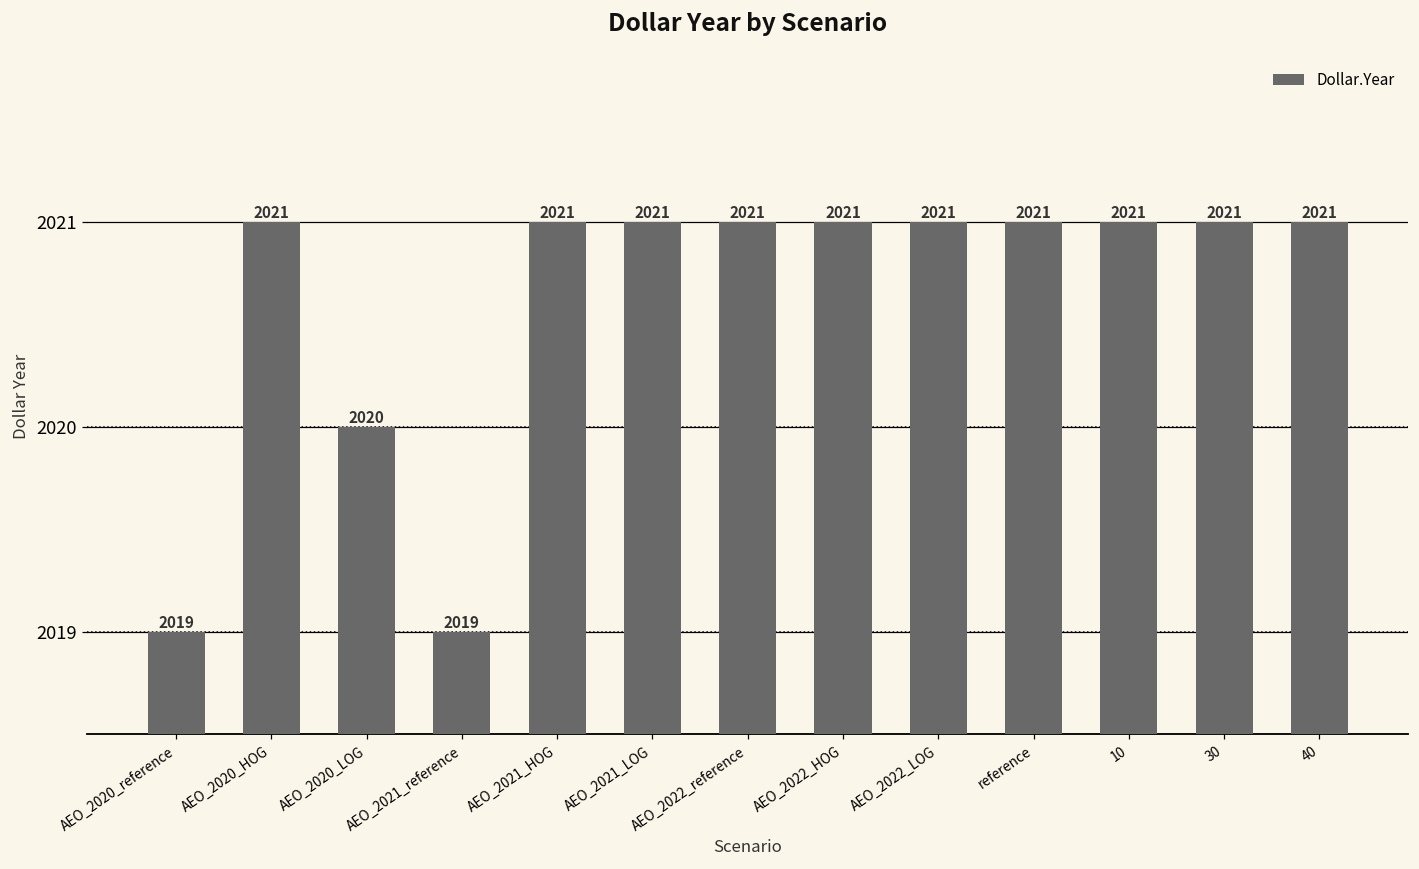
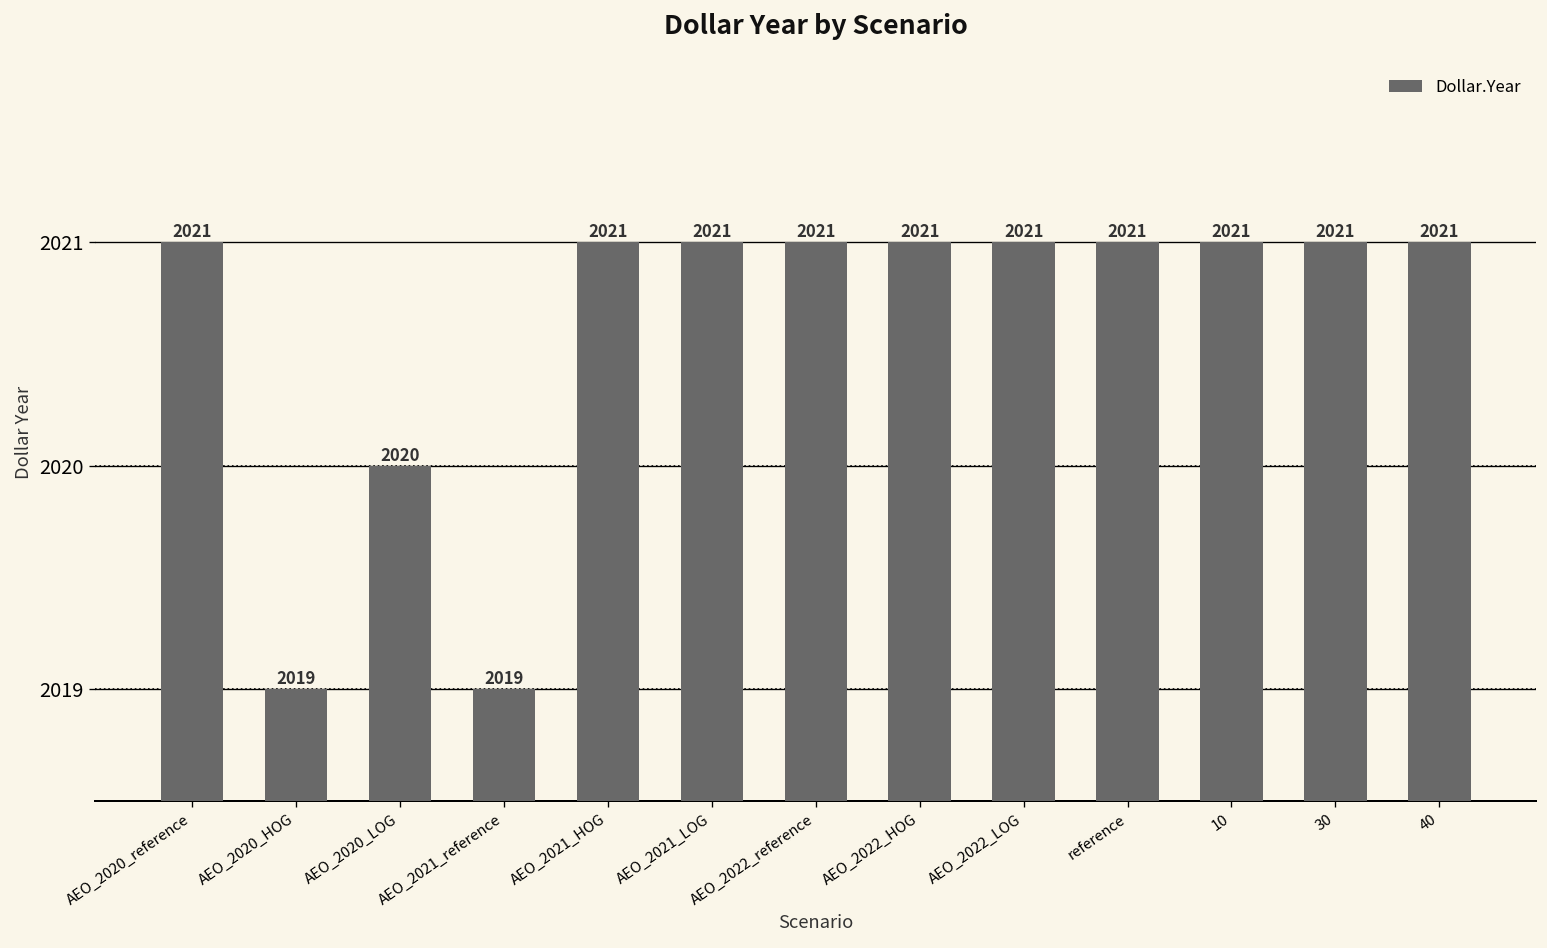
  {
-   "AEO_2020_reference": 2019,
-   "AEO_2020_HOG": 2021,
+   "AEO_2020_reference": 2021,
+   "AEO_2020_HOG": 2019,
    "AEO_2020_LOG": 2020,
    "AEO_2021_reference": 2019,
    "AEO_2021_HOG": 2021,
    "AEO_2021_LOG": 2021,
    "AEO_2022_reference": 2021,
    "AEO_2022_HOG": 2021,
    "AEO_2022_LOG": 2021,
    "reference": 2021,
    "10": 2021,
    "30": 2021,
    "40": 2021
  }
